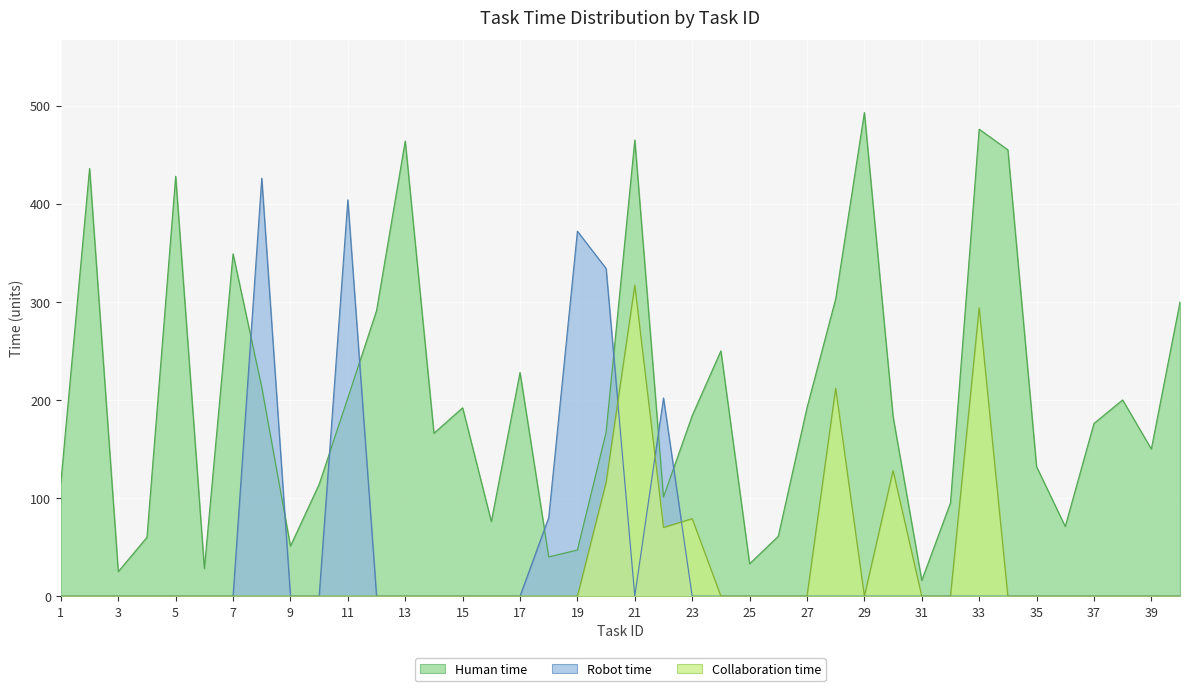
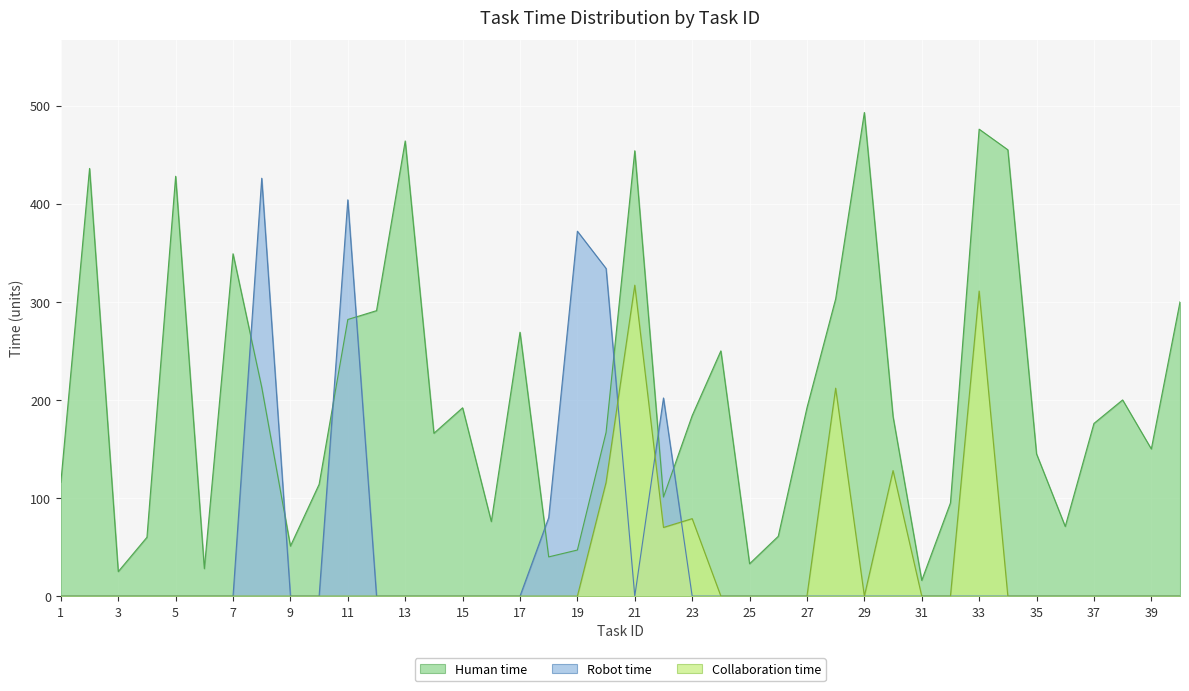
  {
    "Human time": {
      "1": 120,
      "3": 30,
      "5": 430,
      "7": 350,
      "9": 50,
-     "11": 200,
+     "11": 280,
      "13": 460,
      "15": 190,
-     "17": 230,
+     "17": 270,
      "19": 50,
-     "21": 470,
+     "21": 450,
      "23": 180,
      "25": 30,
      "27": 190,
      "29": 490,
      "31": 20,
      "33": 480,
-     "35": 130,
+     "35": 150,
      "37": 180,
      "39": 150
    },
    "Robot time": {
      "11": 400,
      "19": 370,
      "21": 0,
      "23": 0,
      "33": 0
    },
    "Collaboration time": {
      "11": 0,
      "19": 0,
      "21": 320,
      "23": 80,
-     "33": 290
+     "33": 310
    }
  }
